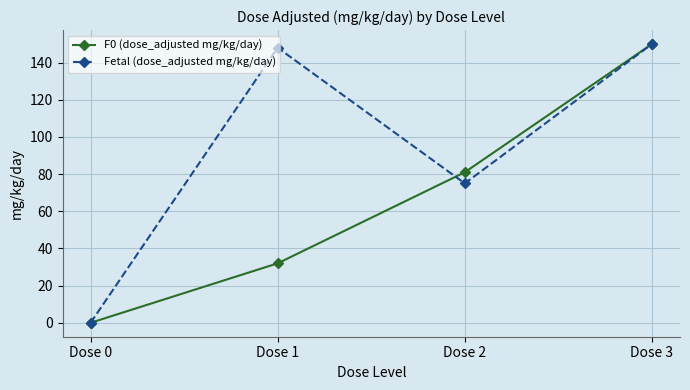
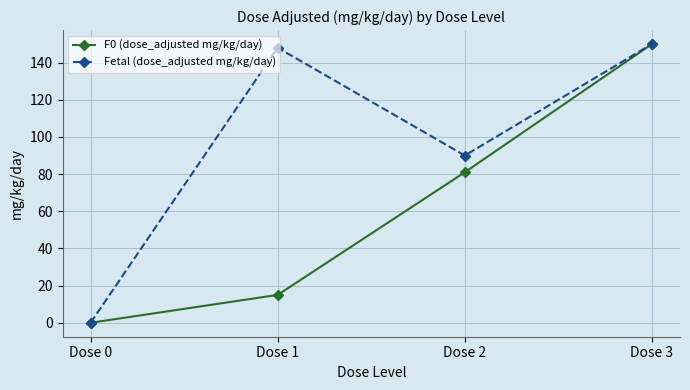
  {
    "F0 (dose_adjusted mg/kg/day)": {
-     "Dose 1": 32,
+     "Dose 1": 15,
      "Dose 2": 81
    },
    "Fetal (dose_adjusted mg/kg/day)": {
-     "Dose 2": 75
+     "Dose 2": 90
    }
  }
